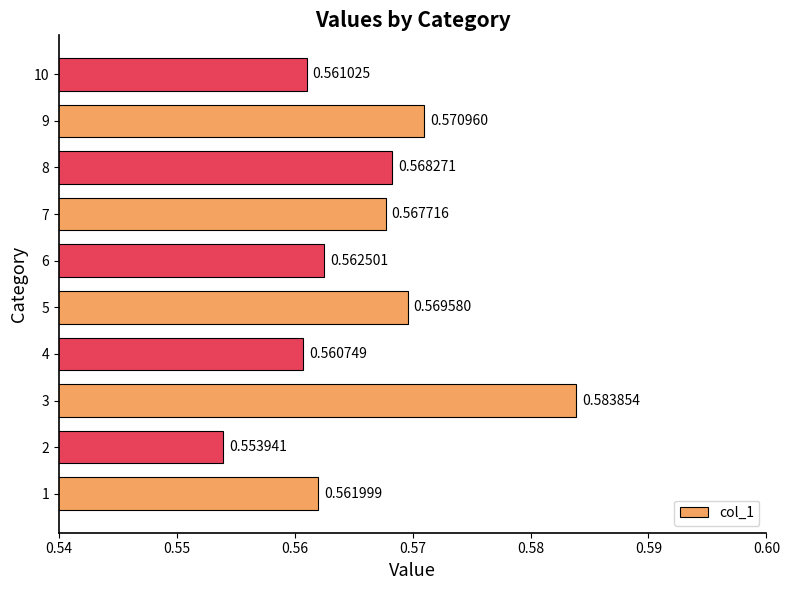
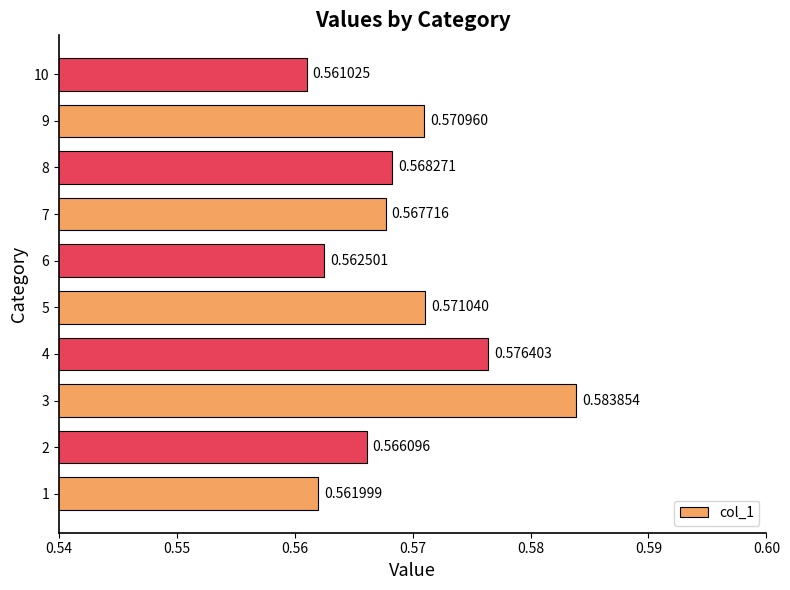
  {
    "10": 0.561025,
    "9": 0.570960,
    "8": 0.568271,
    "7": 0.567716,
    "6": 0.562501,
-   "5": 0.569580,
-   "4": 0.560749,
+   "5": 0.571040,
+   "4": 0.576403,
    "3": 0.583854,
-   "2": 0.553941,
+   "2": 0.566096,
    "1": 0.561999
  }
